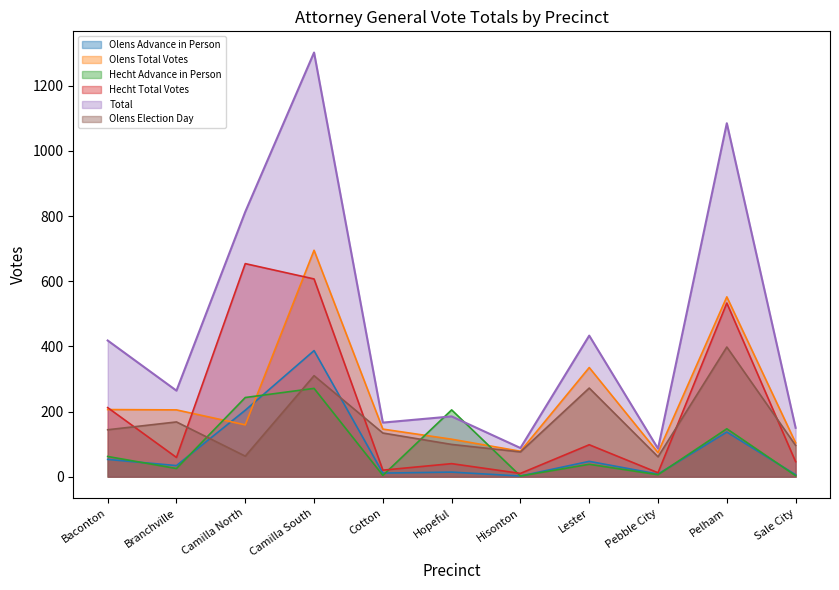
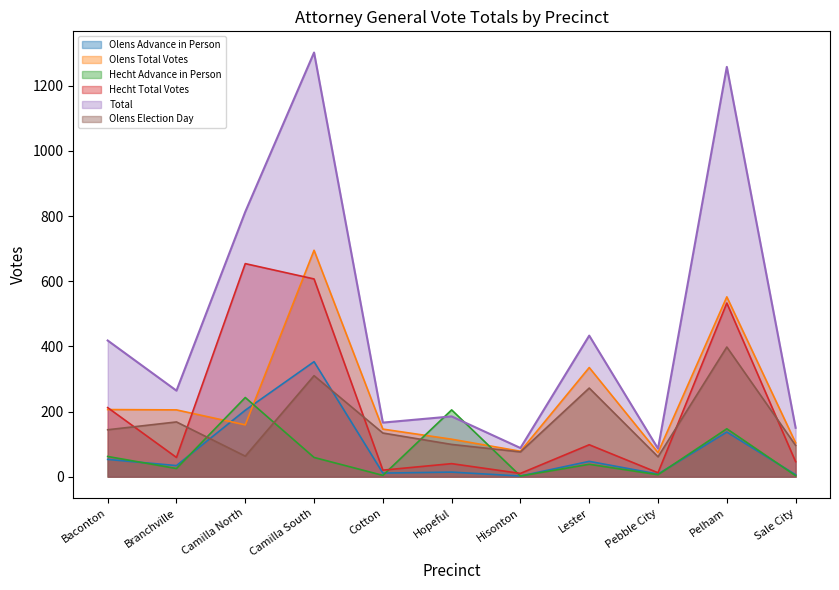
  {
    "Olens Advance in Person": {
      "Baconton": 50,
      "Branchville": 30,
      "Camilla North": 200,
-     "Camilla South": 390,
+     "Camilla South": 350,
      "Hopeful": 10,
      "Lester": 50,
      "Pelham": 140
    },
    "Hecht Advance in Person": {
      "Baconton": 60,
      "Branchville": 30,
      "Camilla North": 240,
-     "Camilla South": 270,
+     "Camilla South": 60,
      "Hopeful": 210,
      "Lester": 40,
      "Pelham": 150
    },
    "Total": {
      "Baconton": 420,
      "Branchville": 260,
      "Camilla North": 810,
      "Camilla South": 1300,
      "Cotton": 170,
      "Hopeful": 190,
      "Hisonton": 90,
      "Lester": 430,
      "Pebble City": 90,
-     "Pelham": 1090,
+     "Pelham": 1260,
      "Sale City": 150
    }
  }
